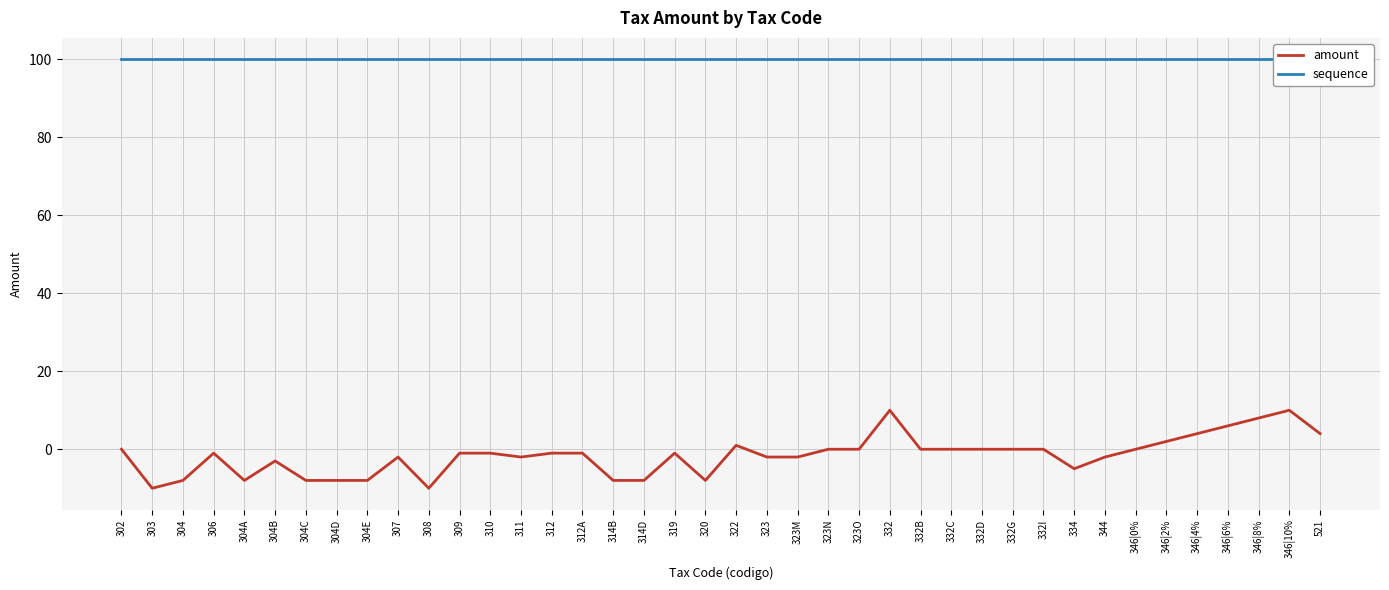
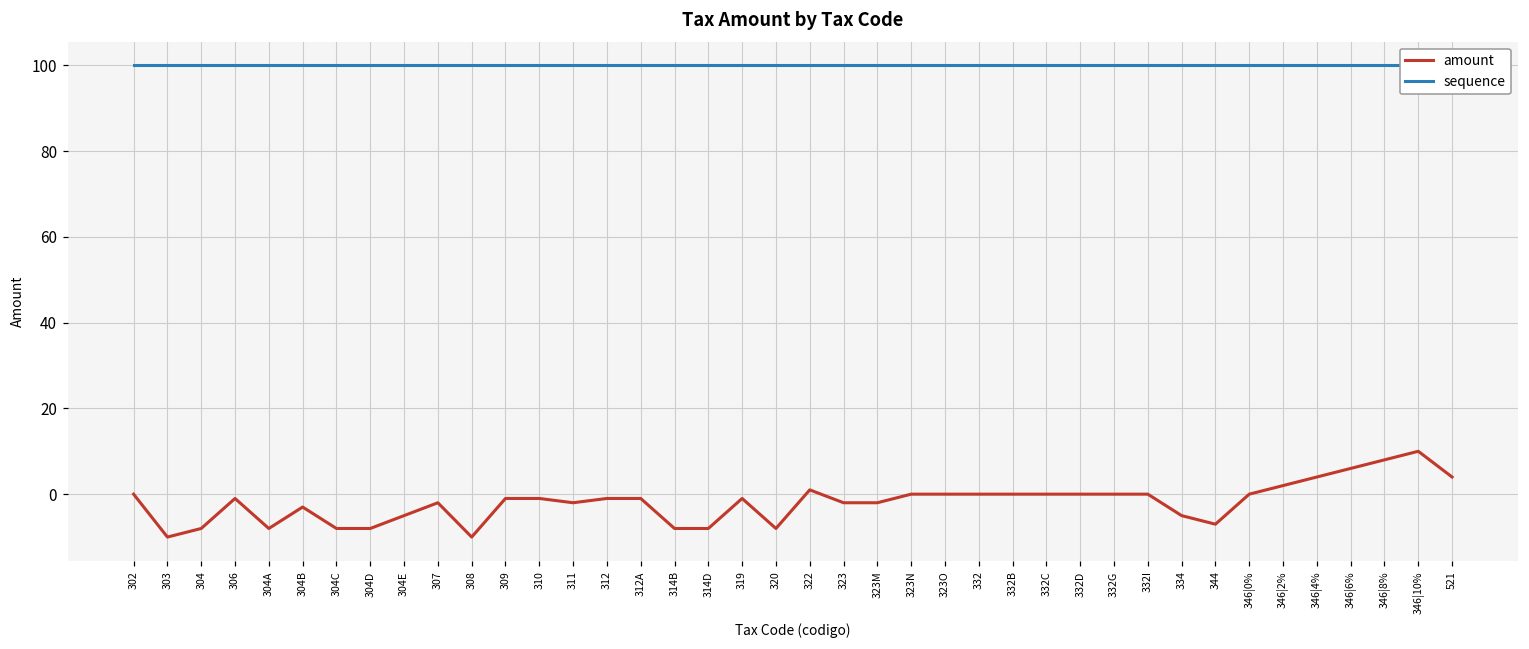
  {
    "amount": {
      "302": 0,
      "303": -10,
      "304": -8,
      "306": -1,
      "304A": -8,
      "304B": -3,
      "304C": -8,
      "304D": -8,
-     "304E": -8,
+     "304E": -5,
      "307": -2,
      "308": -10,
      "309": -1,
      "310": -1,
      "311": -2,
      "312": -1,
      "312A": -1,
      "314B": -8,
      "314D": -8,
      "319": -1,
      "320": -8,
      "322": 1,
      "323": -2,
      "323M": -2,
      "323N": 0,
      "323O": 0,
-     "332": 10,
+     "332": 0,
      "332B": 0,
      "332C": 0,
      "332D": 0,
      "332G": 0,
      "332I": 0,
      "334": -5,
-     "344": -2,
+     "344": -7,
      "346|0%": 0,
      "346|2%": 2,
      "346|4%": 4,
      "346|6%": 6,
      "346|8%": 8,
      "346|10%": 10,
      "521": 4
    },
    "sequence": {
      "302": 100,
      "303": 100,
      "304": 100,
      "306": 100,
      "304A": 100,
      "304B": 100,
      "304C": 100,
      "304D": 100,
      "304E": 100,
      "307": 100,
      "308": 100,
      "309": 100,
      "310": 100,
      "311": 100,
      "312": 100,
      "312A": 100,
      "314B": 100,
      "314D": 100,
      "319": 100,
      "320": 100,
      "322": 100,
      "323": 100,
      "323M": 100,
      "323N": 100,
      "323O": 100,
      "332": 100,
      "332B": 100,
      "332C": 100,
      "332D": 100,
      "332G": 100,
      "332I": 100,
      "334": 100,
      "344": 100,
      "346|0%": 100,
      "346|2%": 100,
      "346|4%": 100,
      "346|6%": 100,
      "346|8%": 100
    }
  }
